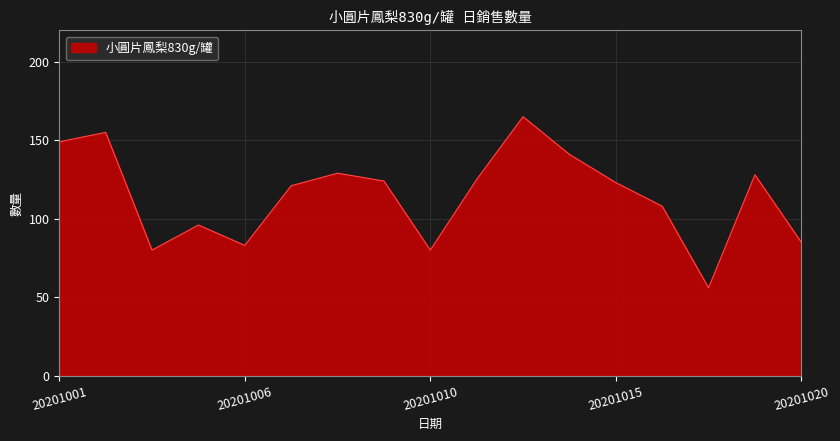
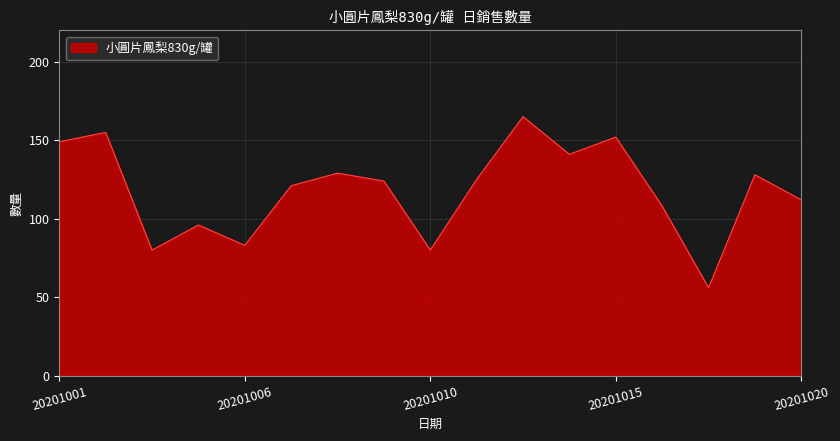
  {
    "20201001": 149,
    "20201006": 83,
    "20201010": 80,
-   "20201015": 123,
-   "20201020": 85
+   "20201015": 152,
+   "20201020": 112
  }
